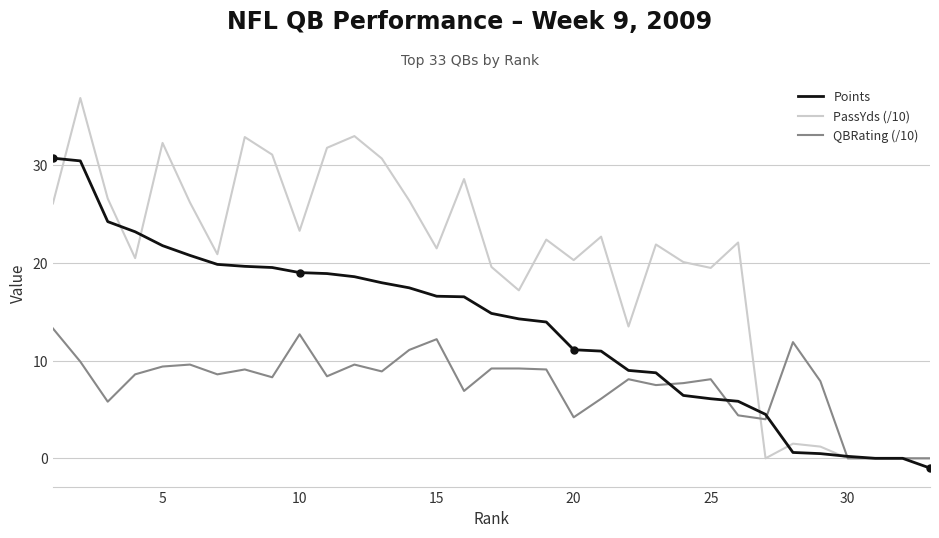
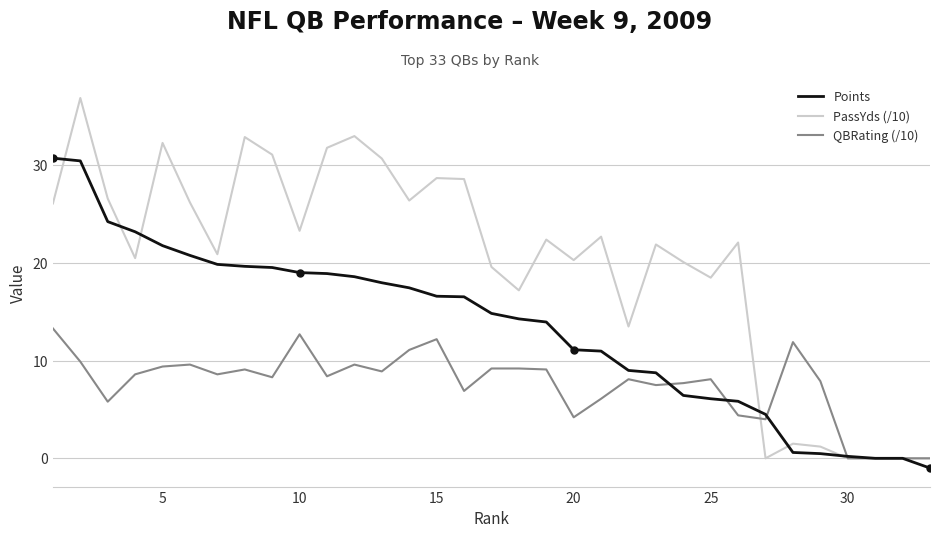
  {
    "PassYds (/10)": {
      "5": 32,
      "10": 23,
-     "15": 22,
+     "15": 29,
      "20": 20,
-     "25": 20
+     "25": 19
    },
    "QBRating (/10)": {
      "5": 9,
      "10": 13,
      "15": 12,
      "20": 4,
      "25": 8
    }
  }
